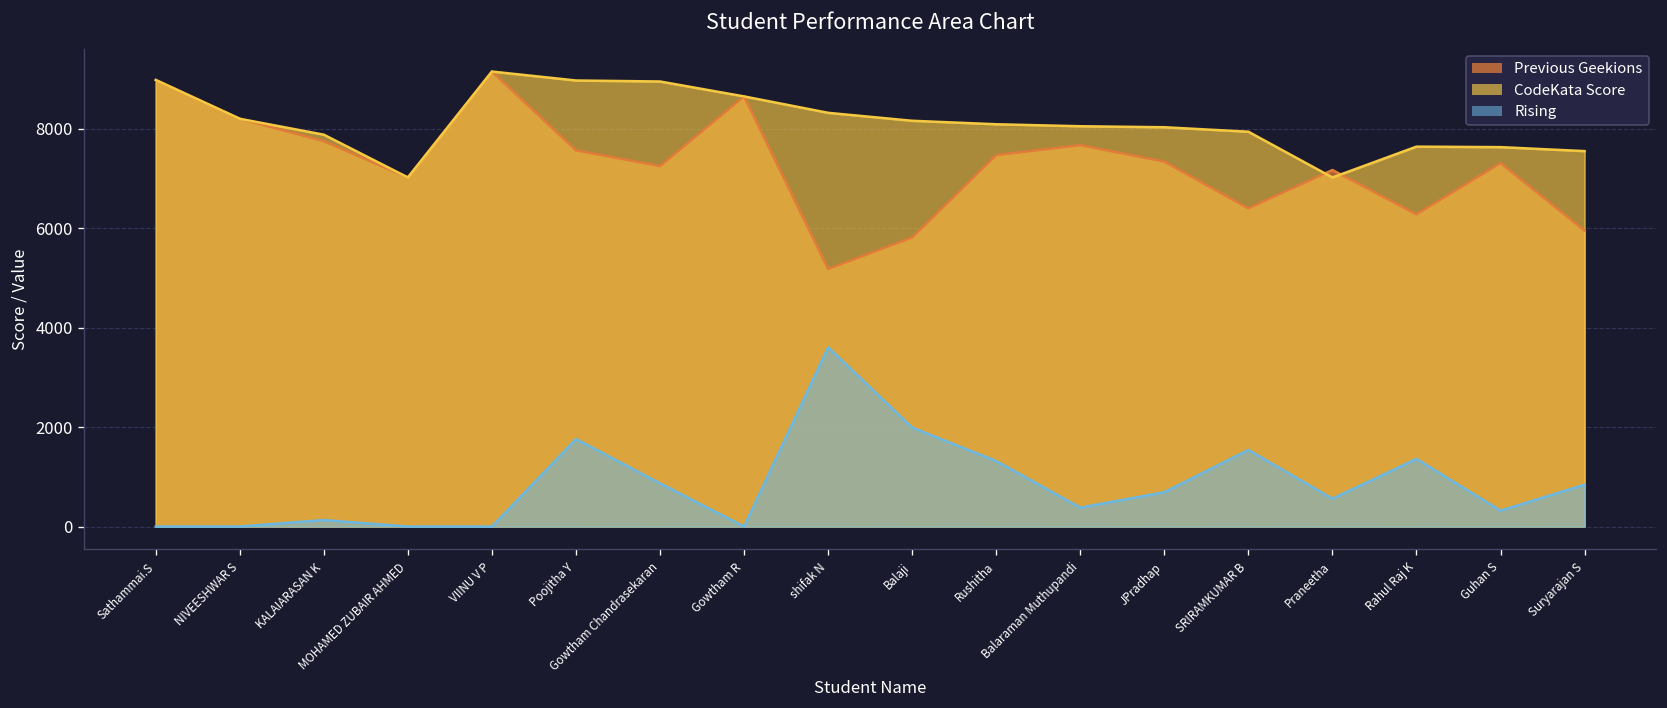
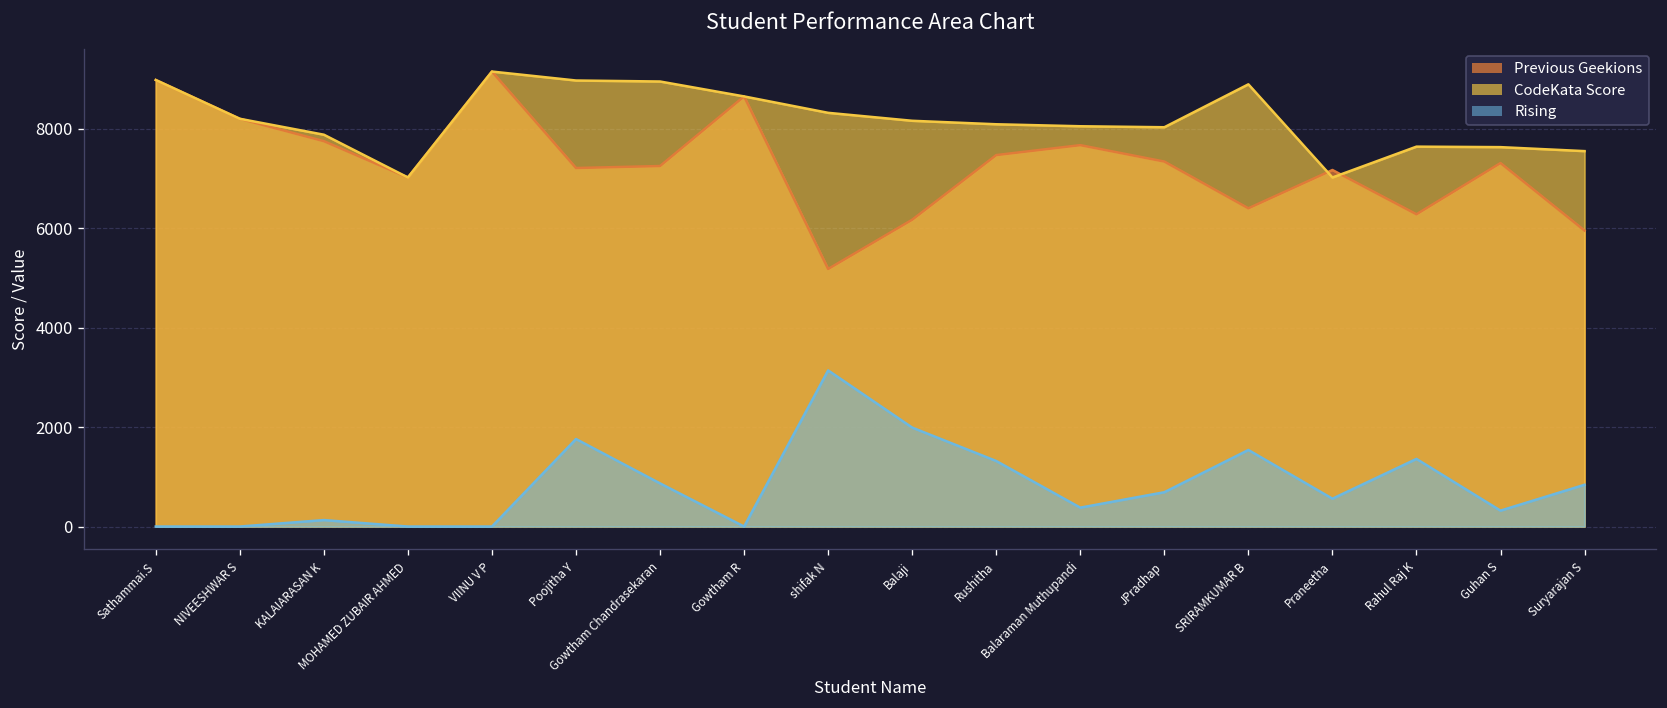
  {
    "Previous Geekions": {
      "KALAIARASAN K": 7800,
-     "Poojitha Y": 7600,
+     "Poojitha Y": 7200,
      "Gowtham Chandrasekaran": 7300,
      "shifak N": 5200,
-     "Balaji": 5800,
+     "Balaji": 6200,
      "Rushitha": 7500,
      "Balaraman Muthupandi": 7700,
      "JPradhap": 7300,
      "SRIRAMKUMAR B": 6400,
      "Praneetha": 7200,
      "Rahul Raj K": 6300,
      "Guhan S": 7300,
      "Suryarajan S": 6000
    },
    "CodeKata Score": {
      "KALAIARASAN K": 7900,
      "Poojitha Y": 9000,
      "Gowtham Chandrasekaran": 9000,
      "shifak N": 8300,
      "Balaji": 8200,
      "Rushitha": 8100,
      "Balaraman Muthupandi": 8100,
      "JPradhap": 8000,
-     "SRIRAMKUMAR B": 7900,
+     "SRIRAMKUMAR B": 8900,
      "Praneetha": 7000,
      "Rahul Raj K": 7600,
      "Guhan S": 7600,
      "Suryarajan S": 7600
    },
    "Rising": {
      "Sathammai.S": 0,
      "NIVEESHWAR S": 0,
      "KALAIARASAN K": 100,
      "MOHAMED ZUBAIR AHMED": 0,
      "VIINU V P": 0,
      "Poojitha Y": 1800,
      "Gowtham Chandrasekaran": 900,
      "Gowtham R": 0,
-     "shifak N": 3600,
+     "shifak N": 3100,
      "Balaji": 2000,
      "Rushitha": 1300,
      "Balaraman Muthupandi": 400,
      "JPradhap": 700,
      "SRIRAMKUMAR B": 1500,
      "Praneetha": 600,
      "Rahul Raj K": 1400,
      "Guhan S": 300,
      "Suryarajan S": 800
    }
  }
